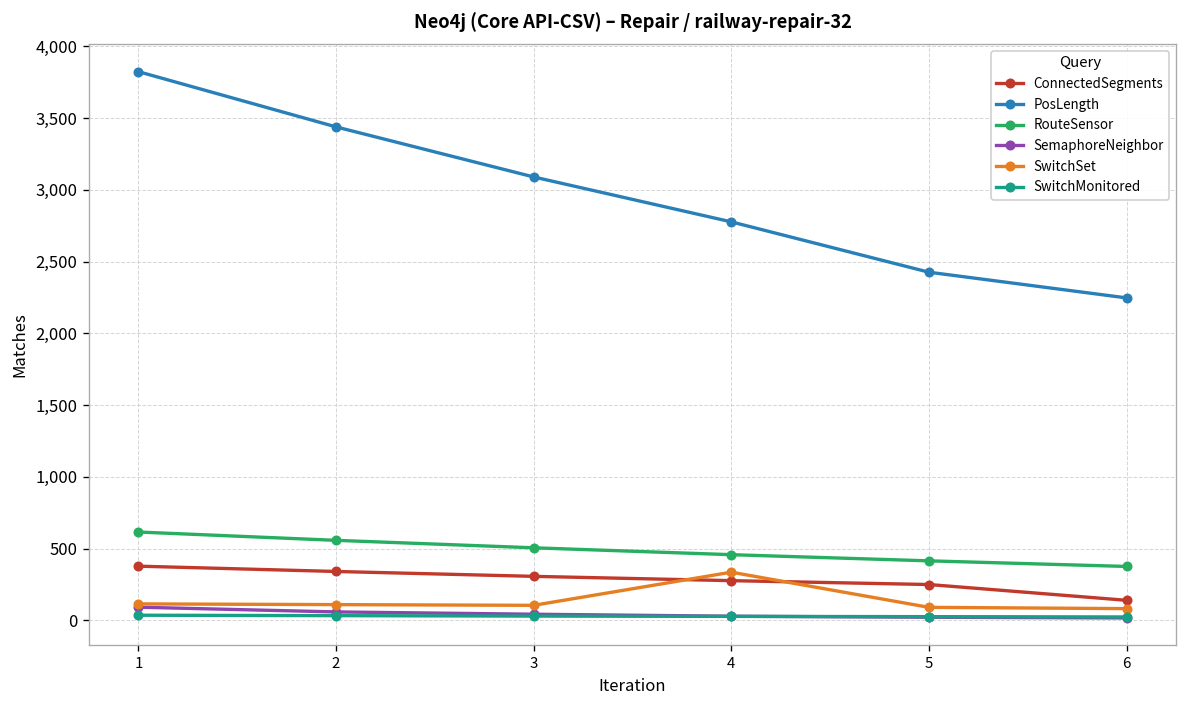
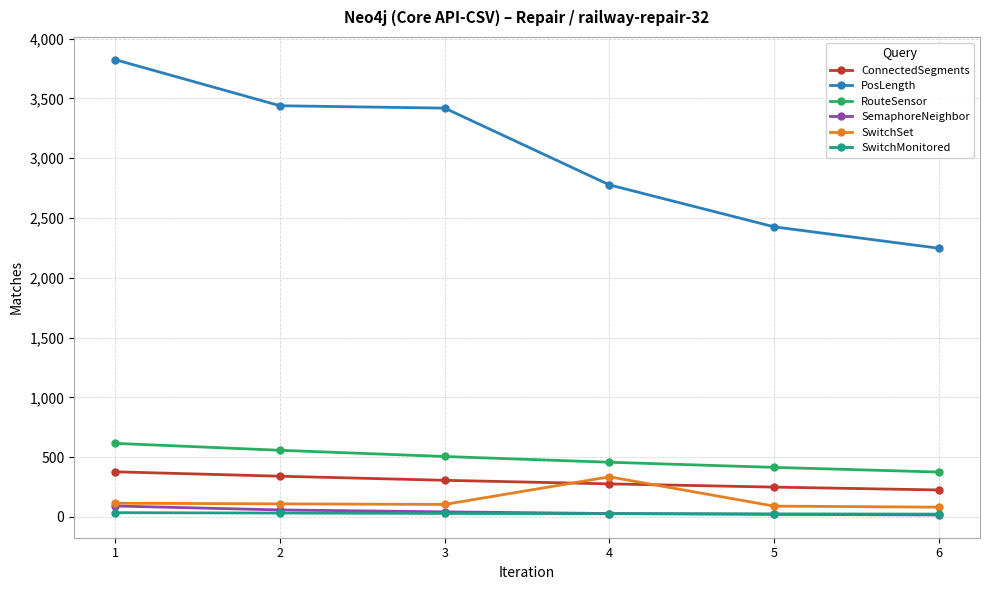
  {
    "ConnectedSegments": {
      "1": "380",
      "2": "340",
      "3": "310",
      "4": "280",
      "5": "250",
-     "6": "140"
+     "6": "230"
    },
    "PosLength": {
      "1": "3,820",
      "2": "3,440",
-     "3": "3,090",
+     "3": "3,420",
      "4": "2,780",
      "5": "2,430",
      "6": "2,250"
    },
    "SemaphoreNeighbor": {
      "1": "90",
      "2": "60"
    },
    "SwitchSet": {
      "1": "110",
      "2": "110",
      "3": "100",
      "4": "340",
      "5": "90",
      "6": "80"
    }
  }
